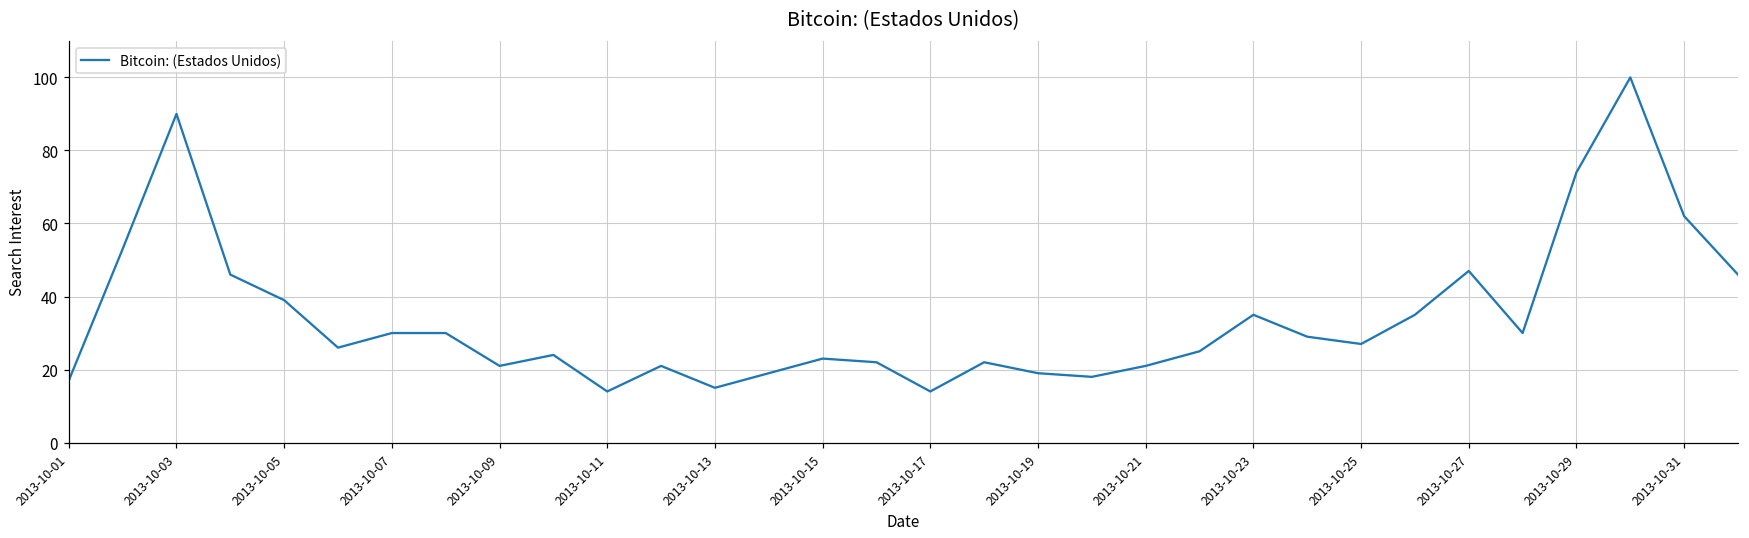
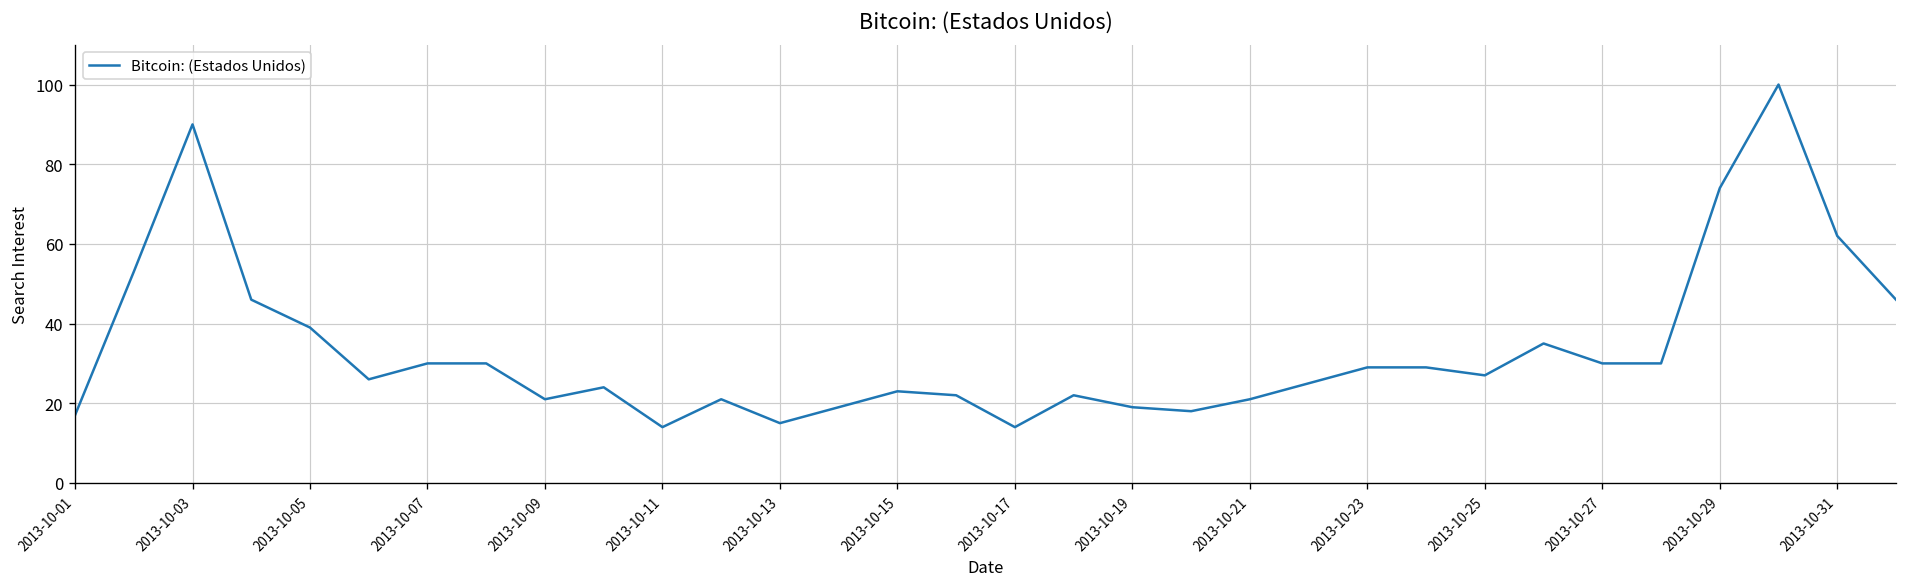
  {
    "2013-10-01": 17,
    "2013-10-03": 90,
    "2013-10-05": 39,
    "2013-10-07": 30,
    "2013-10-09": 21,
    "2013-10-11": 14,
    "2013-10-13": 15,
    "2013-10-15": 23,
    "2013-10-17": 14,
    "2013-10-19": 19,
    "2013-10-21": 21,
-   "2013-10-23": 35,
+   "2013-10-23": 29,
    "2013-10-25": 27,
-   "2013-10-27": 47,
+   "2013-10-27": 30,
    "2013-10-29": 74,
    "2013-10-31": 62
  }
